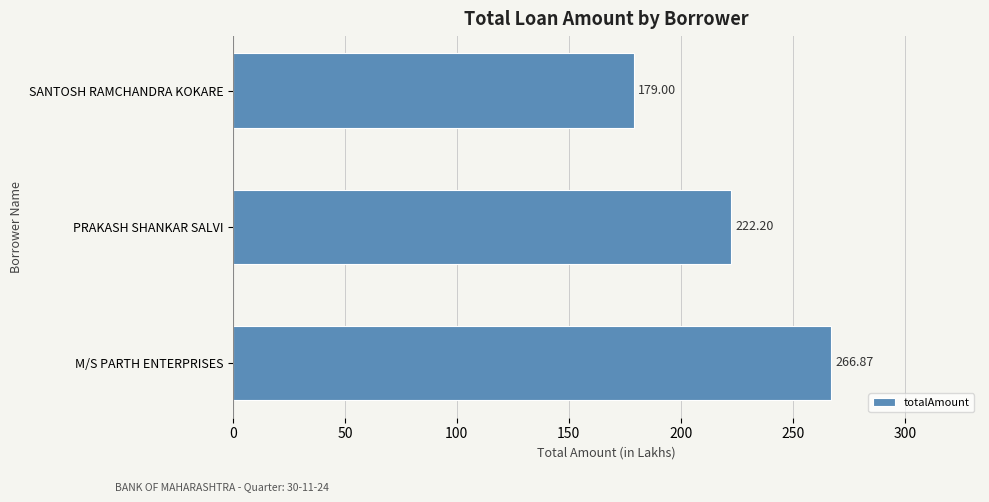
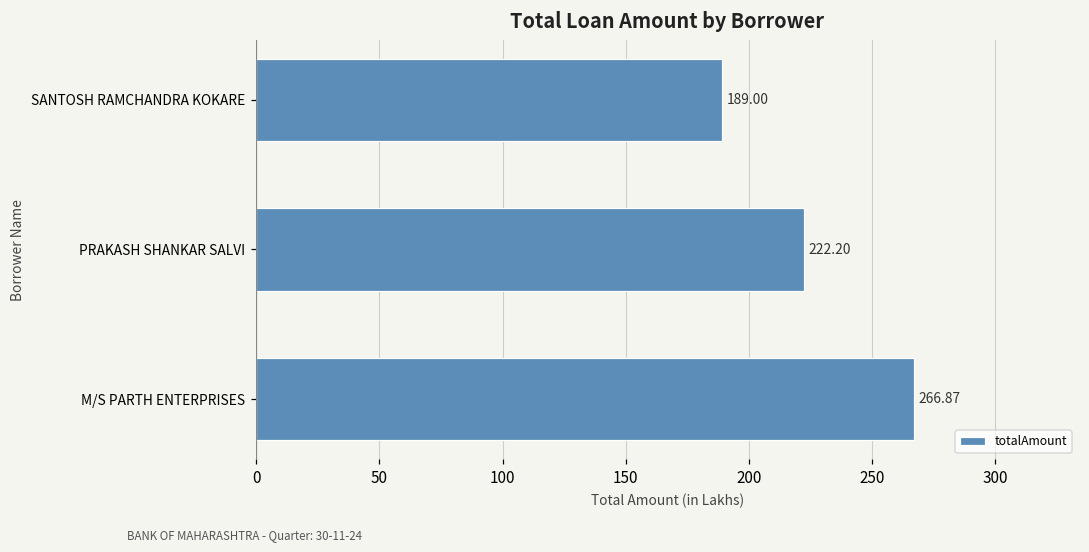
  {
-   "SANTOSH RAMCHANDRA KOKARE": 179.00,
+   "SANTOSH RAMCHANDRA KOKARE": 189.00,
    "PRAKASH SHANKAR SALVI": 222.20,
    "M/S PARTH ENTERPRISES": 266.87
  }
